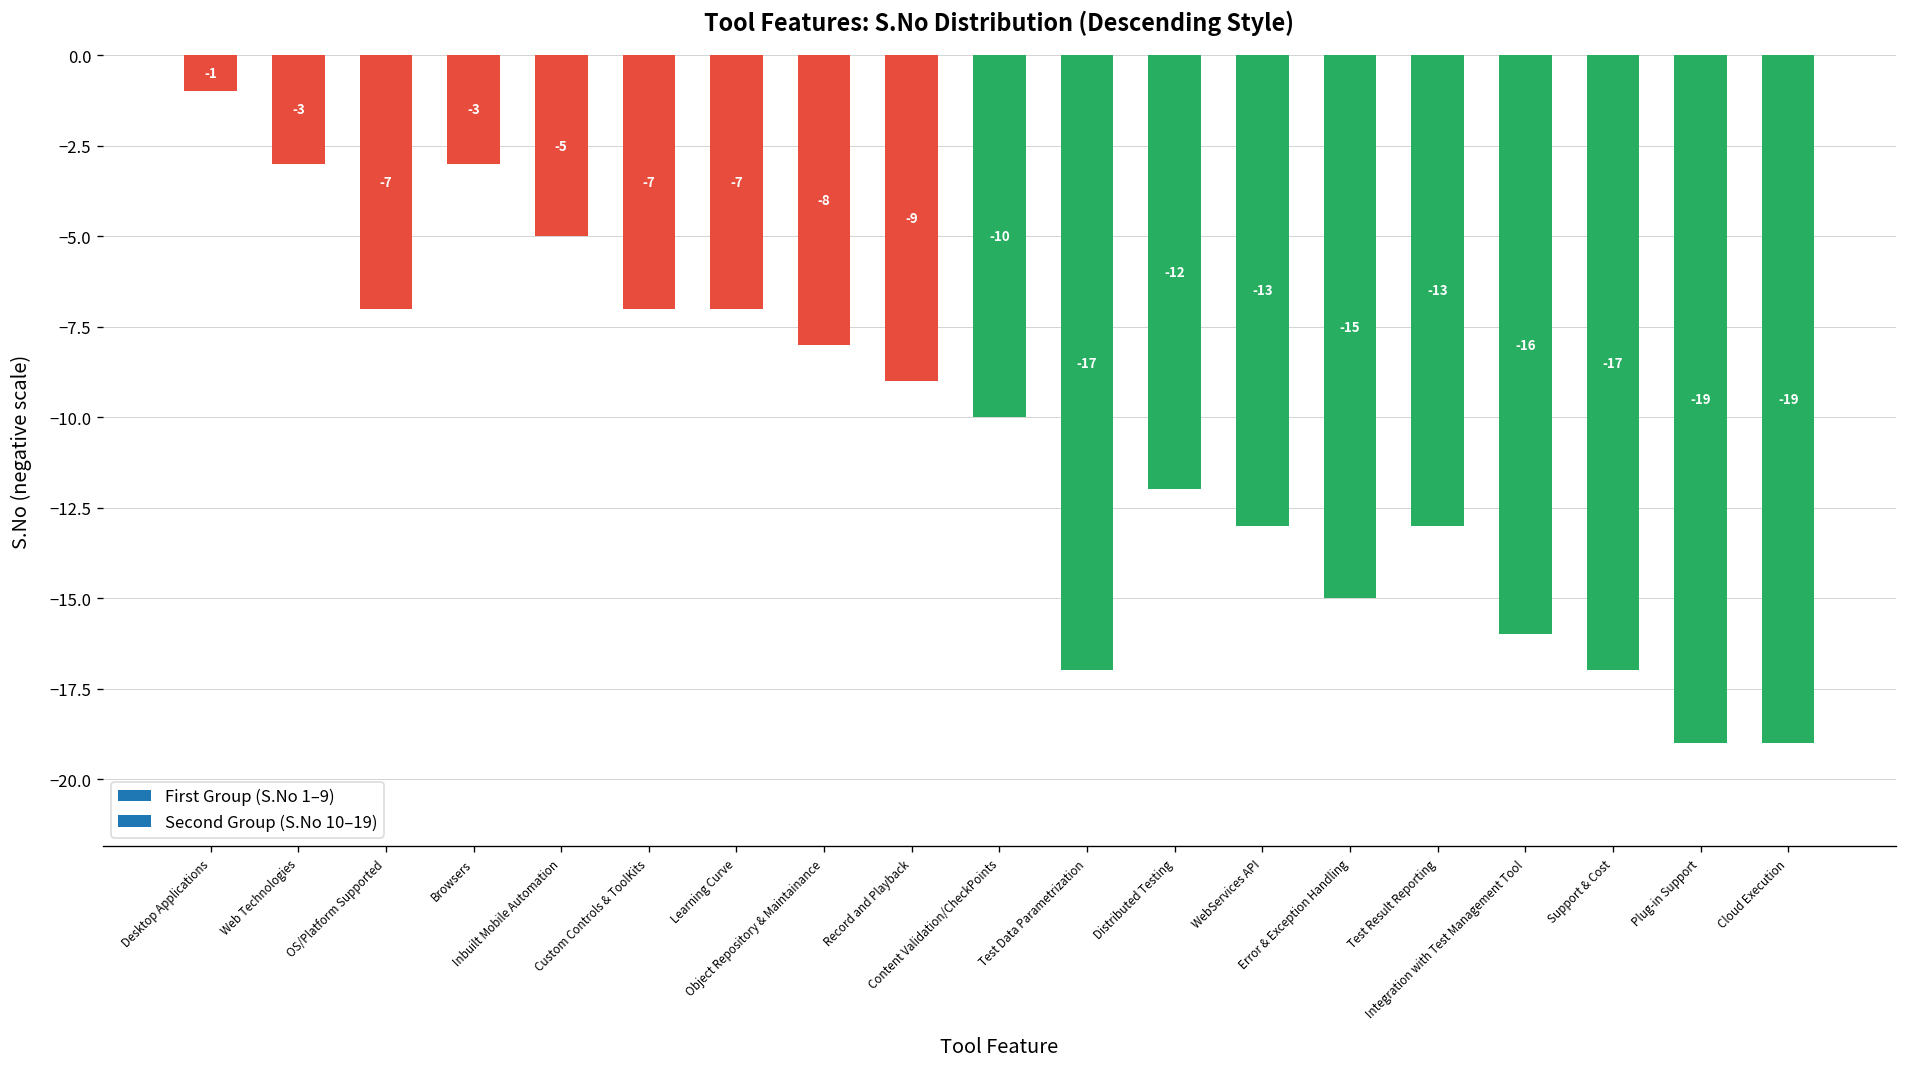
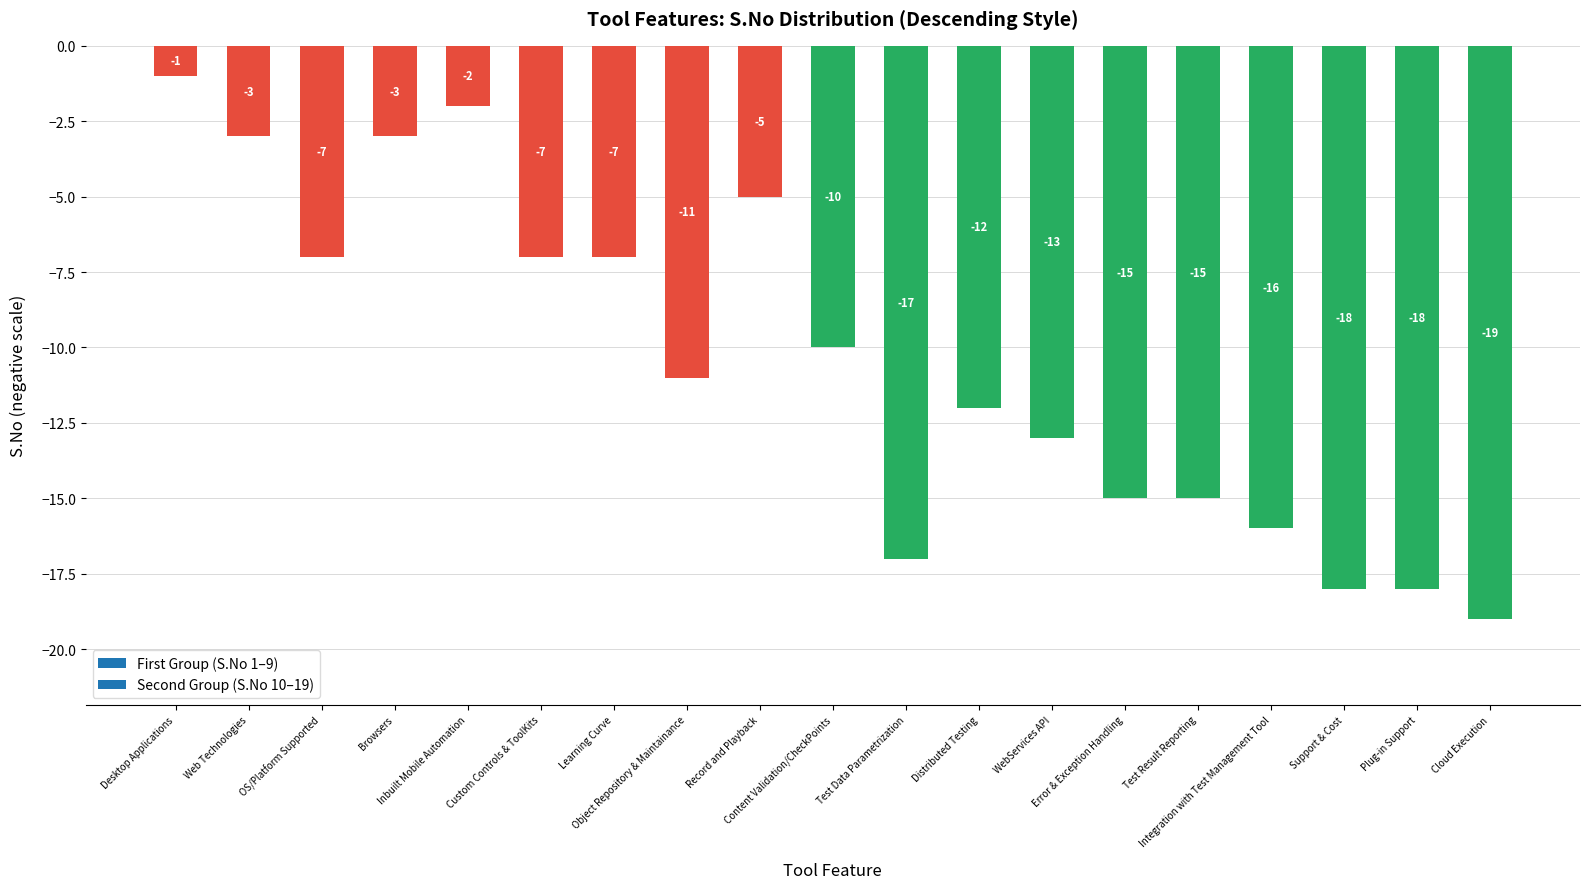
  {
    "Desktop Applications": -1,
    "Web Technologies": -3,
    "OS/Platform Supported": -7,
    "Browsers": -3,
-   "Inbuilt Mobile Automation": -5,
+   "Inbuilt Mobile Automation": -2,
    "Custom Controls & ToolKits": -7,
    "Learning Curve": -7,
-   "Object Repository & Maintainance": -8,
-   "Record and Playback": -9,
+   "Object Repository & Maintainance": -11,
+   "Record and Playback": -5,
    "Content Validation/CheckPoints": -10,
    "Test Data Parametrization": -17,
    "Distributed Testing": -12,
    "WebServices API": -13,
    "Error & Exception Handling": -15,
-   "Test Result Reporting": -13,
+   "Test Result Reporting": -15,
    "Integration with Test Management Tool": -16,
-   "Support & Cost": -17,
-   "Plug-in Support": -19,
+   "Support & Cost": -18,
+   "Plug-in Support": -18,
    "Cloud Execution": -19
  }
